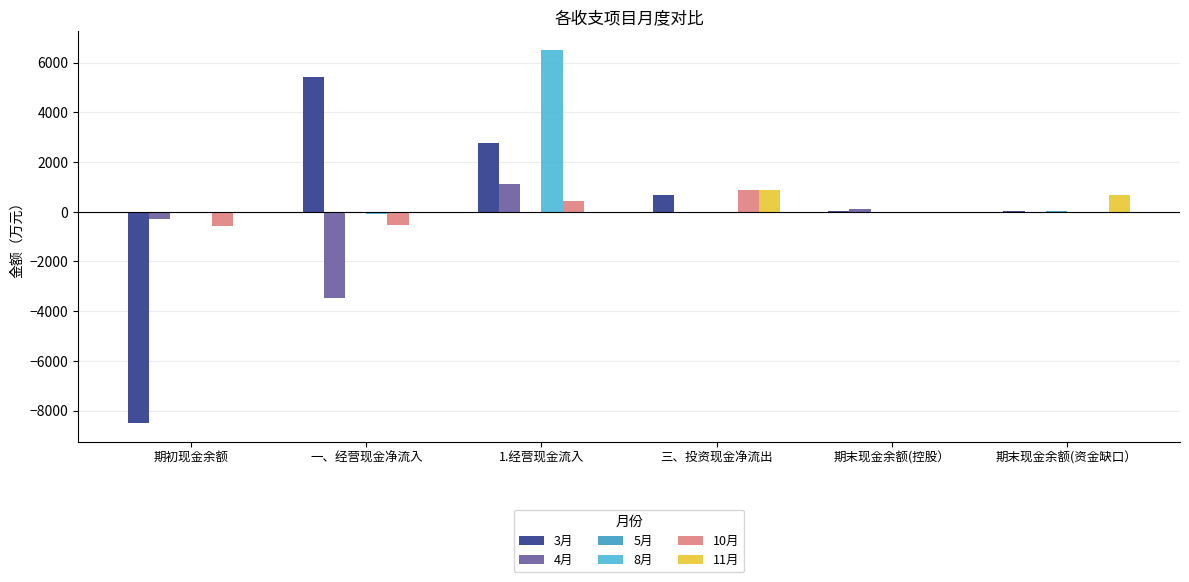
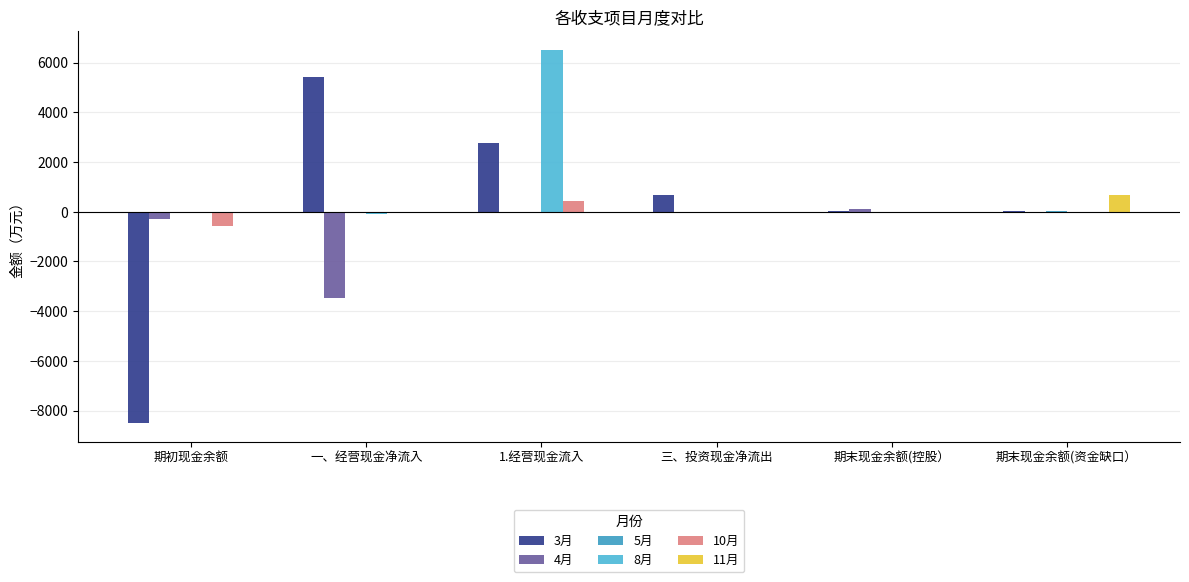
  {
    "3月": {
      "期初现金余额": -8500,
      "一、经营现金净流入": 5400,
      "1.经营现金流入": 2800,
      "三、投资现金净流出": 700
    },
    "4月": {
      "期初现金余额": -300,
      "一、经营现金净流入": -3500,
-     "1.经营现金流入": 1100,
+     "1.经营现金流入": 0,
      "期末现金余额(控股）": 100
    },
    "10月": {
      "期初现金余额": -600,
-     "一、经营现金净流入": -500,
+     "一、经营现金净流入": 0,
      "1.经营现金流入": 400,
-     "三、投资现金净流出": 900
+     "三、投资现金净流出": 0
    },
    "11月": {
      "1.经营现金流入": 0,
-     "三、投资现金净流出": 900,
+     "三、投资现金净流出": 0,
      "期末现金余额(控股）": 0,
      "期末现金余额(资金缺口）": 700
    }
  }
